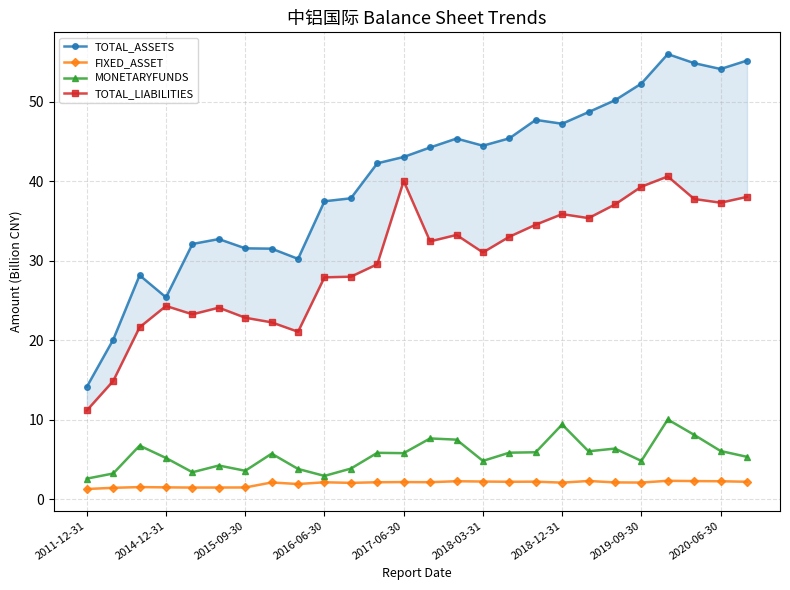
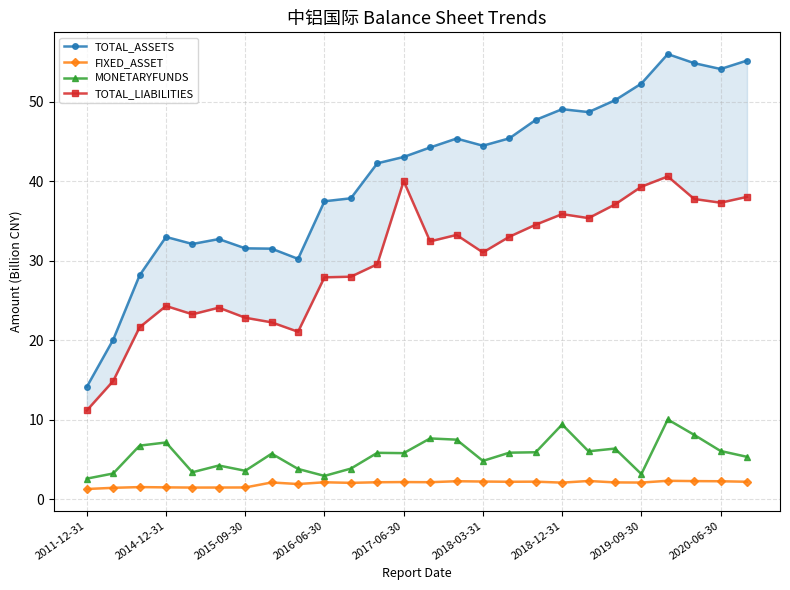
  {
    "TOTAL_ASSETS": {
      "2011-12-31": 14,
-     "2014-12-31": 25,
+     "2014-12-31": 33,
      "2015-09-30": 32,
      "2016-06-30": 37,
      "2017-06-30": 43,
      "2018-03-31": 44,
-     "2018-12-31": 47,
+     "2018-12-31": 49,
      "2019-09-30": 52,
      "2020-06-30": 54
    },
    "FIXED_ASSET": {
      "2011-12-31": 1,
      "2014-12-31": 1,
      "2015-09-30": 1,
      "2016-06-30": 2,
      "2017-06-30": 2,
      "2018-03-31": 2,
      "2018-12-31": 2,
      "2019-09-30": 2,
      "2020-06-30": 2
    },
    "MONETARYFUNDS": {
      "2011-12-31": 3,
-     "2014-12-31": 5,
+     "2014-12-31": 7,
      "2015-09-30": 4,
      "2016-06-30": 3,
      "2017-06-30": 6,
      "2018-03-31": 5,
      "2018-12-31": 9,
-     "2019-09-30": 5,
+     "2019-09-30": 3,
      "2020-06-30": 6
    },
    "TOTAL_LIABILITIES": {
      "2011-12-31": 11,
      "2014-12-31": 24,
      "2015-09-30": 23,
      "2016-06-30": 28,
      "2017-06-30": 40,
      "2018-03-31": 31,
      "2018-12-31": 36,
      "2019-09-30": 39,
      "2020-06-30": 37
    }
  }
